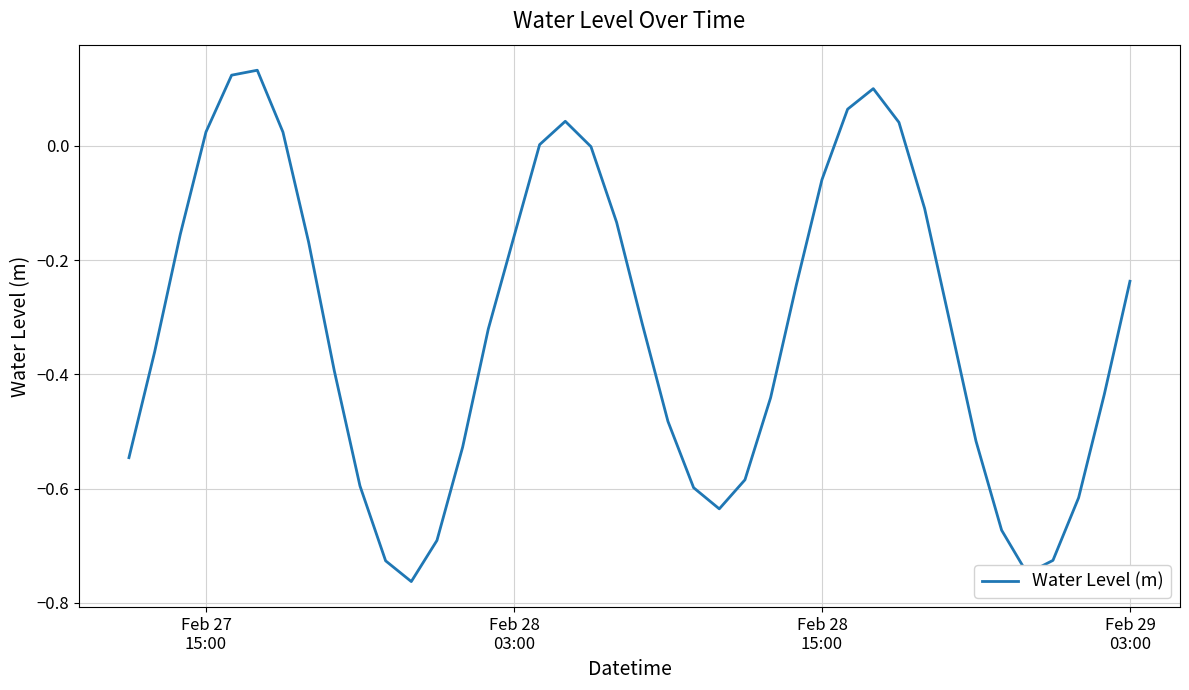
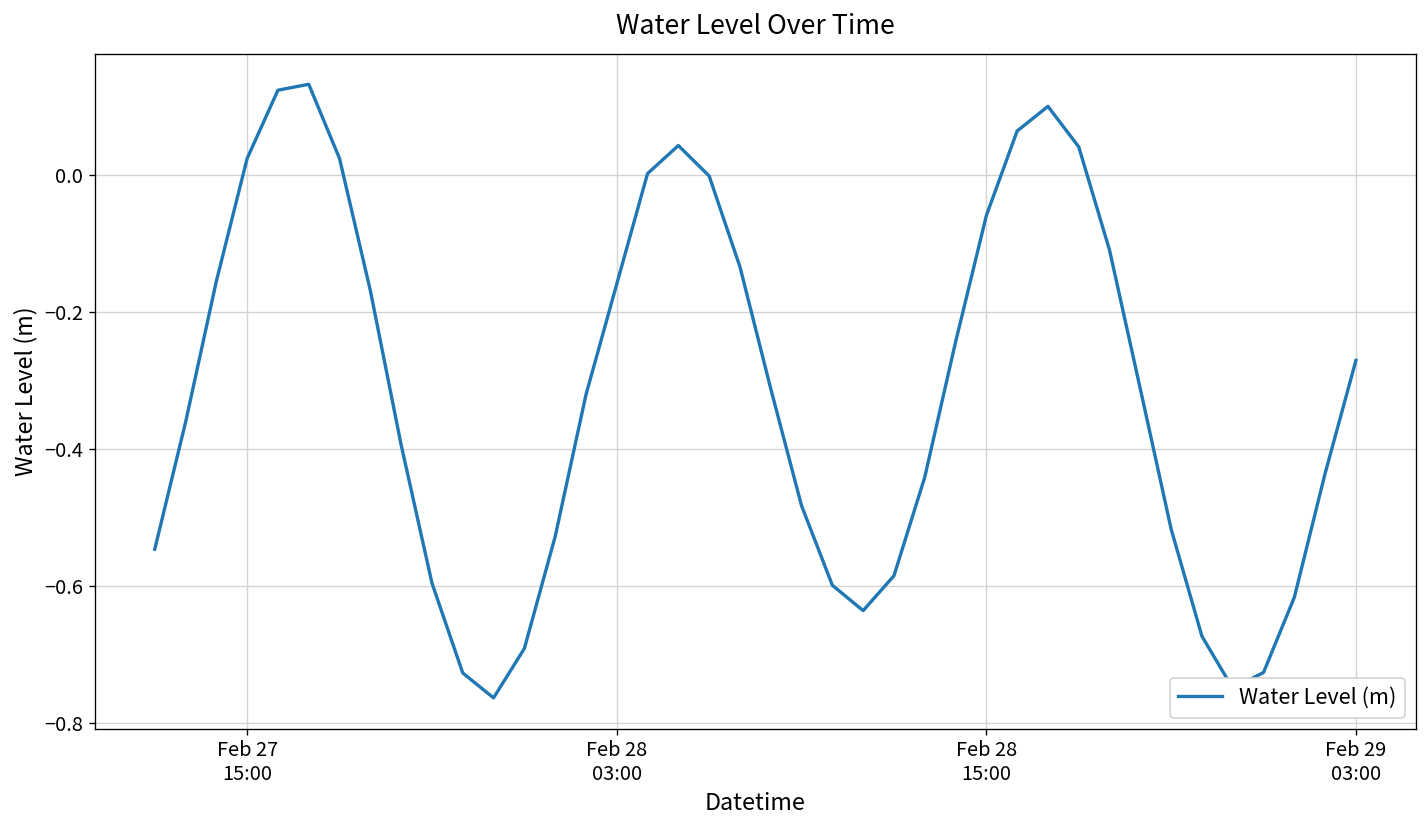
  {
    "Feb 27 15:00": 0.02,
    "Feb 28 03:00": -0.16,
    "Feb 28 15:00": -0.06,
-   "Feb 29 03:00": -0.24
+   "Feb 29 03:00": -0.27
  }
